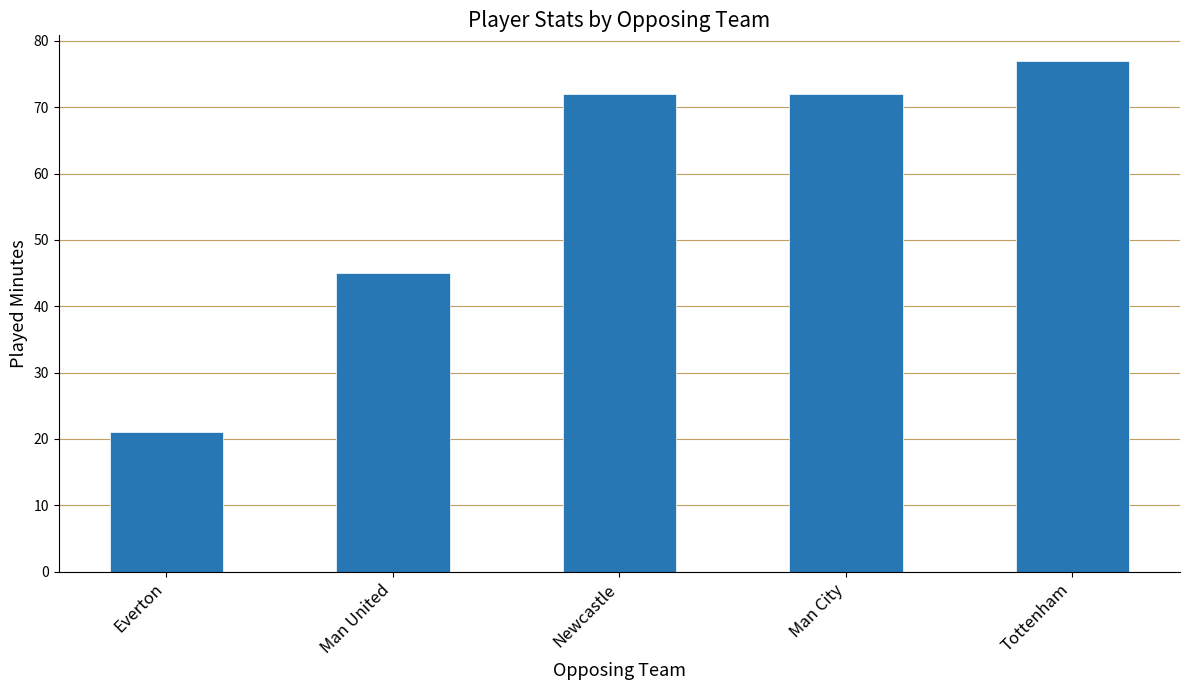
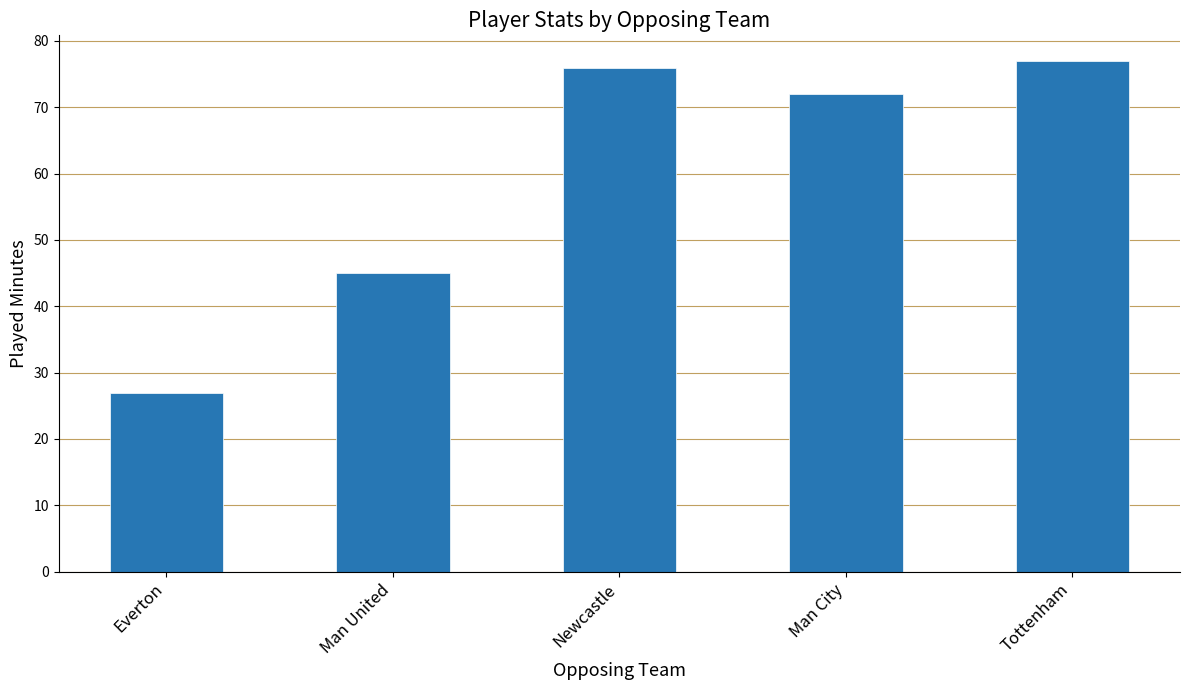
  {
-   "Everton": 21,
+   "Everton": 27,
    "Man United": 45,
-   "Newcastle": 72,
+   "Newcastle": 76,
    "Man City": 72,
    "Tottenham": 77
  }
